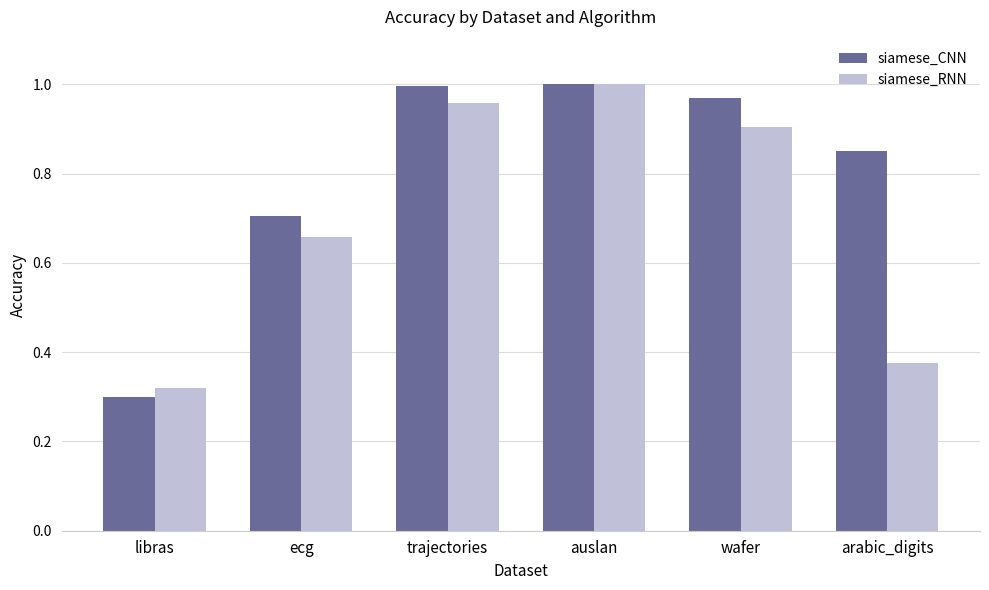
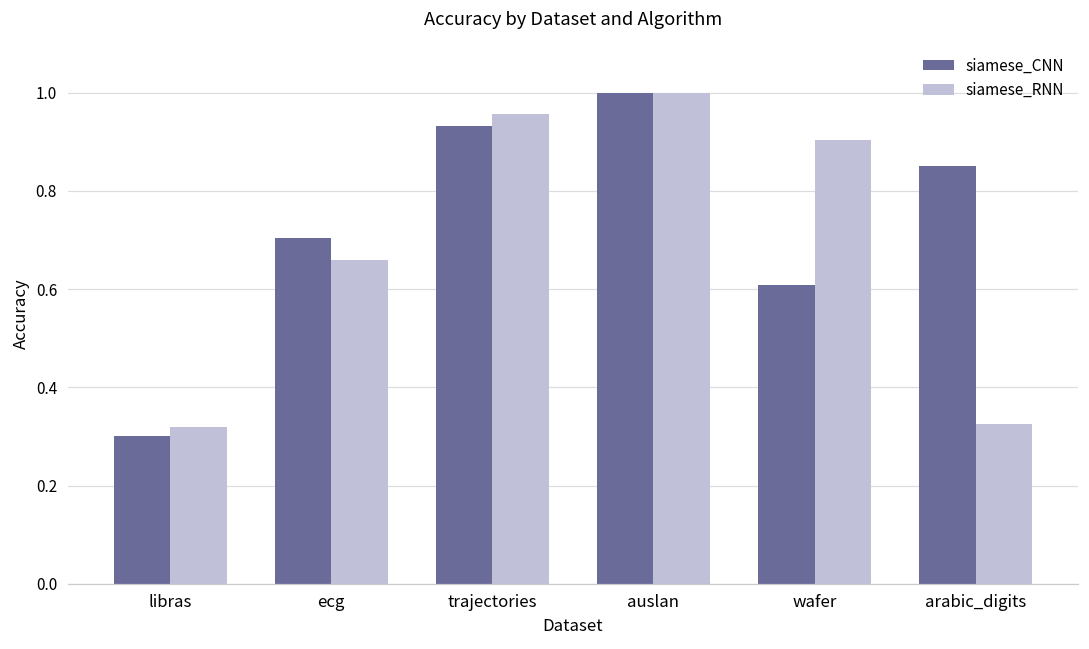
  {
    "siamese_CNN": {
      "libras": 0.30,
      "ecg": 0.71,
-     "trajectories": 1.00,
+     "trajectories": 0.93,
      "auslan": 1.00,
-     "wafer": 0.97,
+     "wafer": 0.61,
      "arabic_digits": 0.85
    },
    "siamese_RNN": {
      "libras": 0.32,
      "ecg": 0.66,
      "trajectories": 0.96,
      "auslan": 1.00,
      "wafer": 0.90,
-     "arabic_digits": 0.38
+     "arabic_digits": 0.33
    }
  }
